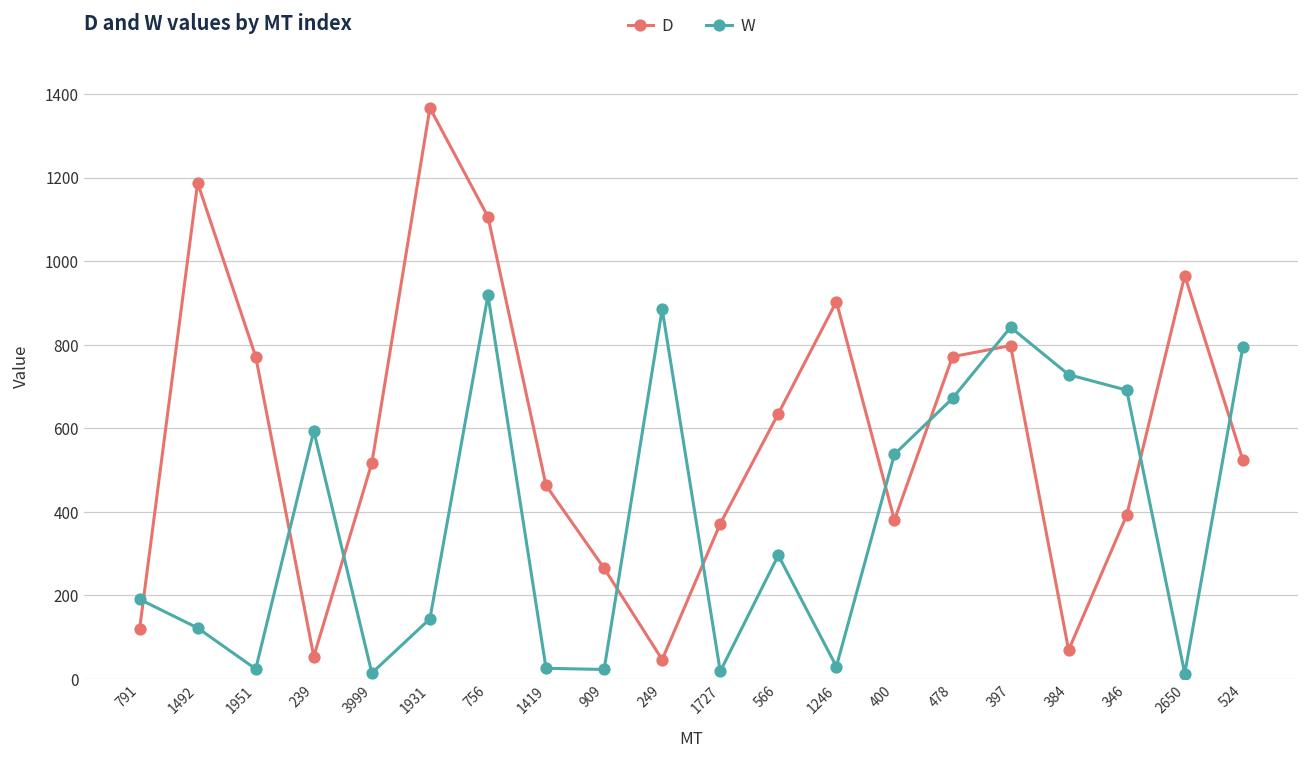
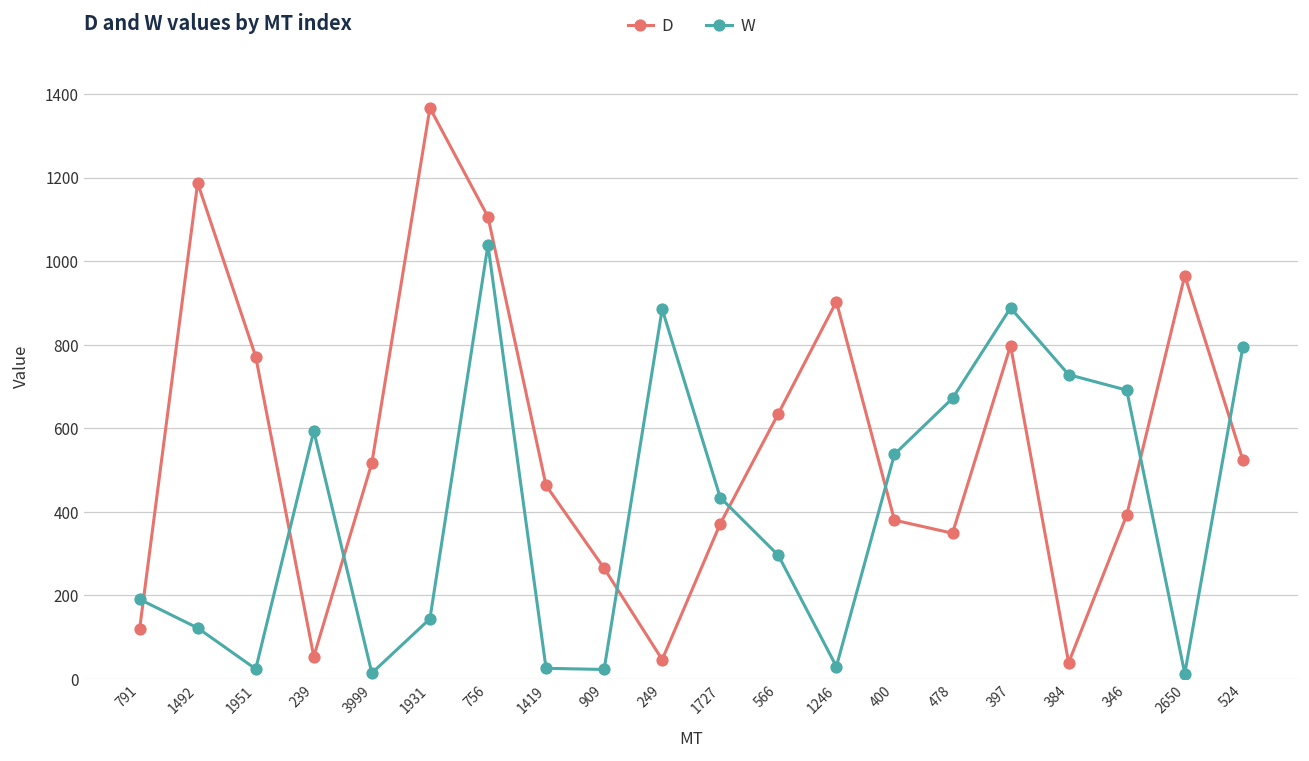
  {
    "D": {
      "791": 120,
      "1492": 1190,
      "1951": 770,
      "239": 50,
      "3999": 520,
      "1931": 1370,
      "756": 1110,
      "1419": 460,
      "909": 260,
      "249": 50,
      "1727": 370,
      "566": 630,
      "1246": 900,
      "400": 380,
-     "478": 770,
+     "478": 350,
      "397": 800,
-     "384": 70,
+     "384": 40,
      "346": 390,
      "2650": 970,
      "524": 520
    },
    "W": {
      "791": 190,
      "1492": 120,
      "1951": 20,
      "239": 590,
      "3999": 10,
      "1931": 140,
-     "756": 920,
+     "756": 1040,
      "1419": 30,
      "909": 20,
      "249": 890,
-     "1727": 20,
+     "1727": 430,
      "566": 300,
      "1246": 30,
      "400": 540,
      "478": 670,
-     "397": 840,
+     "397": 890,
      "384": 730,
      "346": 690,
      "2650": 10,
      "524": 790
    }
  }
